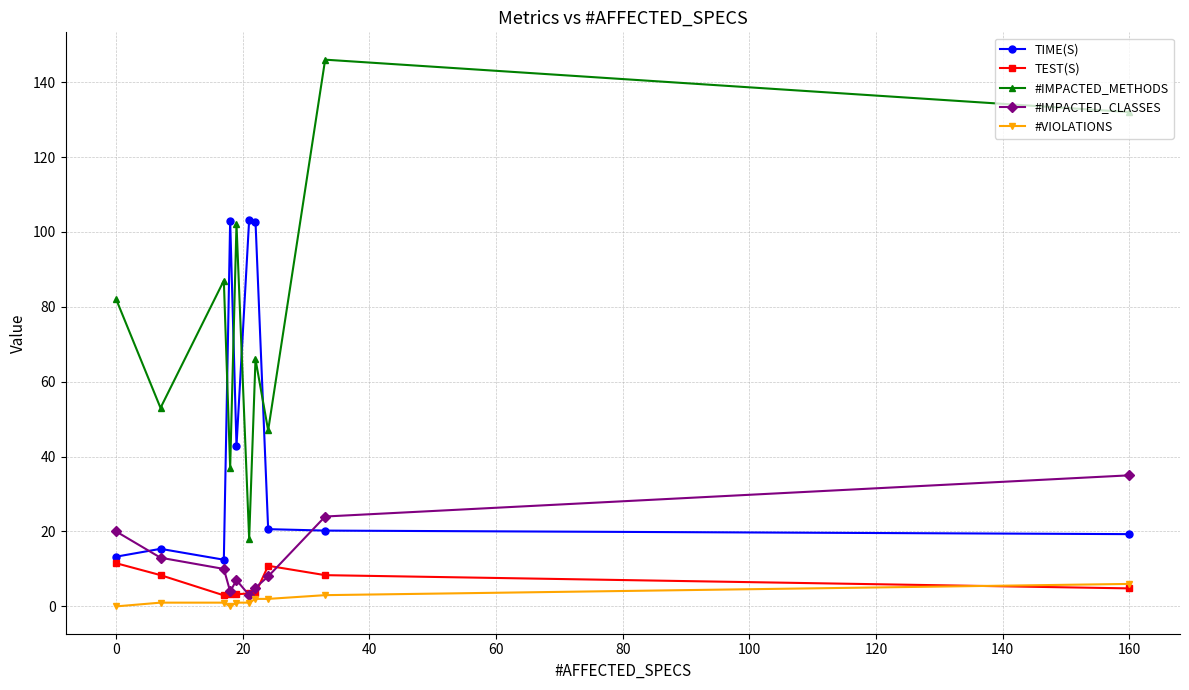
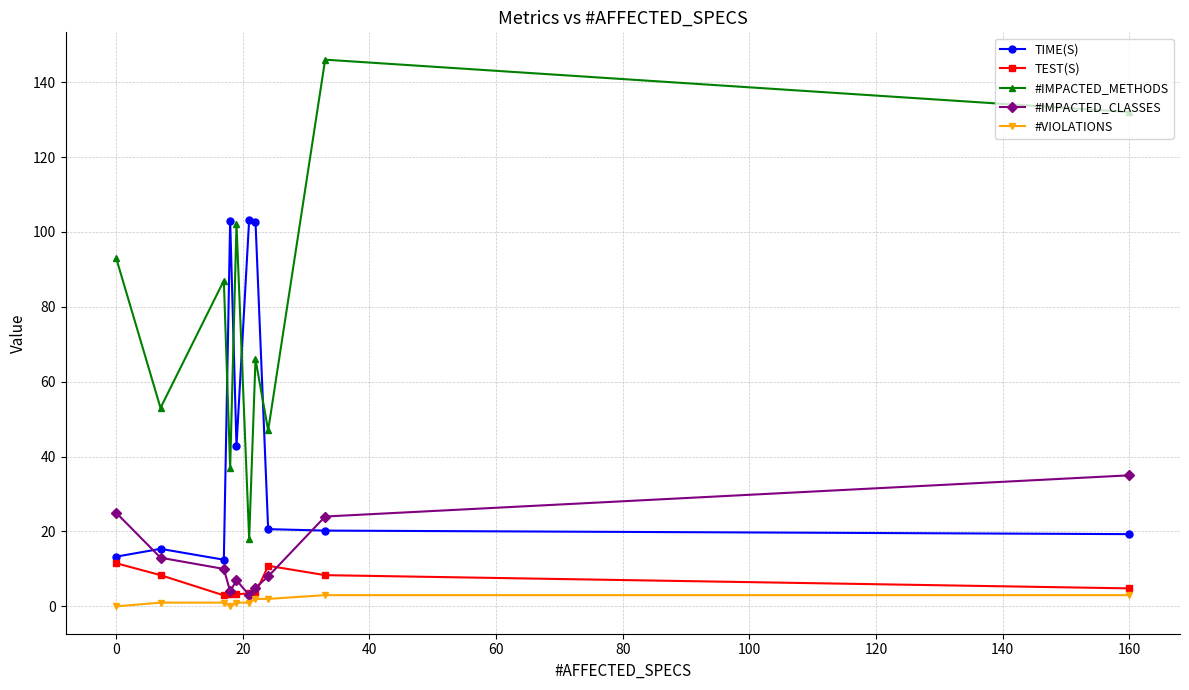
  {
    "TIME(S)": {
      "0": 13,
      "160": 19
    },
    "TEST(S)": {
      "0": 12,
      "160": 5
    },
    "#IMPACTED_METHODS": {
-     "0": 82
+     "0": 93
    },
    "#IMPACTED_CLASSES": {
-     "0": 20,
+     "0": 25,
      "160": 35
    },
    "#VIOLATIONS": {
      "0": 0,
-     "160": 6
+     "160": 3
    }
  }
